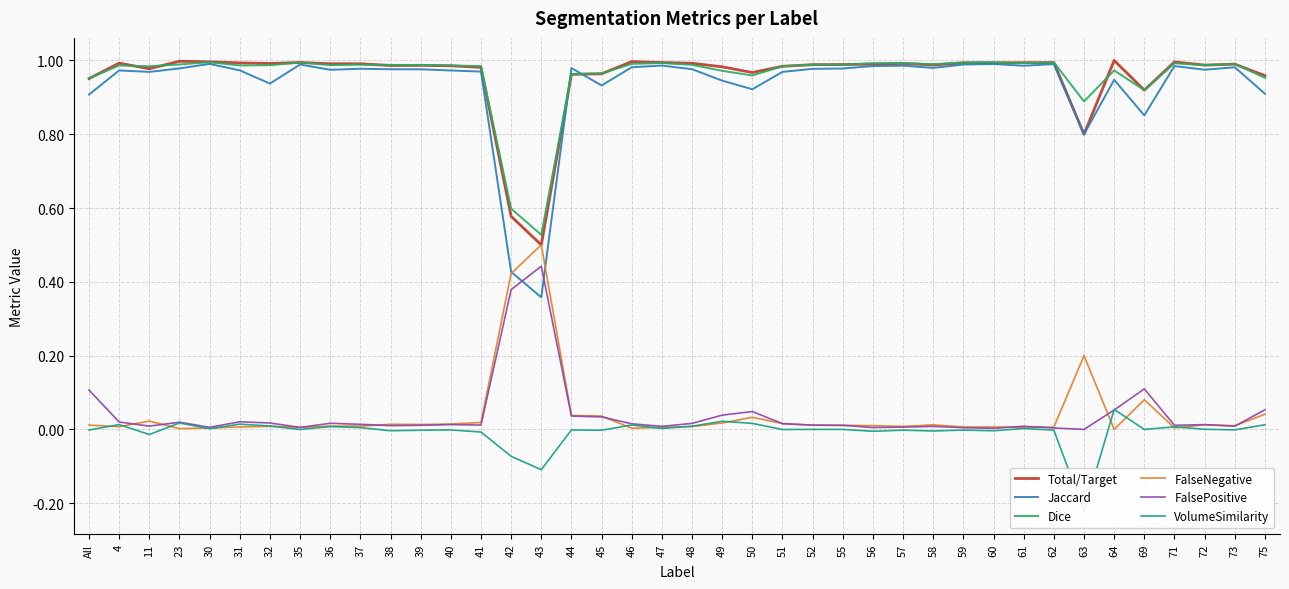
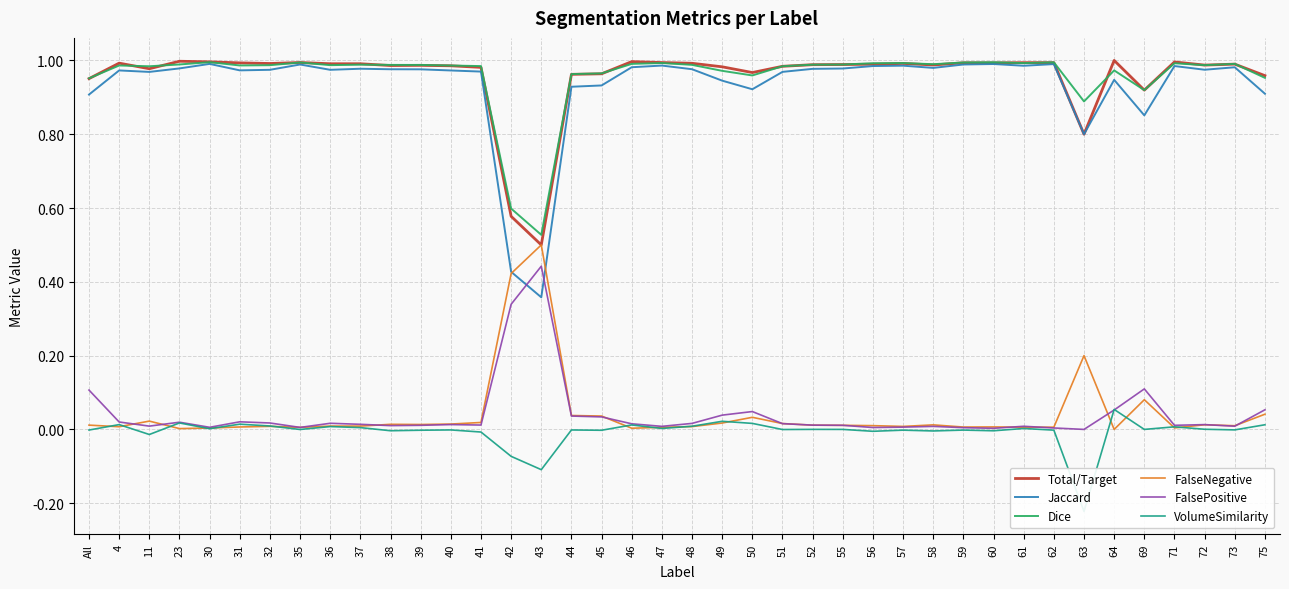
  {
    "Total/Target": {
      "23": 1.00,
      "31": 0.99,
      "42": 0.58,
      "49": 0.98,
      "50": 0.97,
      "64": 1.00
    },
    "Jaccard": {
      "All": 0.91,
      "4": 0.97,
      "11": 0.97,
      "23": 0.98,
      "31": 0.97,
-     "32": 0.94,
+     "32": 0.97,
      "36": 0.97,
      "37": 0.98,
      "38": 0.98,
      "39": 0.98,
      "40": 0.97,
      "41": 0.97,
      "43": 0.36,
-     "44": 0.98,
+     "44": 0.93,
      "45": 0.93,
      "46": 0.98,
      "47": 0.99,
      "48": 0.98,
      "49": 0.95,
      "50": 0.92,
      "51": 0.97,
      "52": 0.98,
      "55": 0.98,
      "58": 0.98,
      "61": 0.99,
      "64": 0.95,
      "69": 0.85,
      "71": 0.98,
      "72": 0.97,
      "73": 0.98,
      "75": 0.91
    },
    "FalseNegative": {
      "All": 0.01,
      "11": 0.02,
      "23": 0.00,
      "31": 0.01,
      "41": 0.02,
      "46": 0.00,
      "50": 0.03,
      "63": 0.20,
      "64": 0.00,
      "69": 0.08,
      "75": 0.04
    },
    "FalsePositive": {
      "All": 0.11,
      "4": 0.02,
      "11": 0.01,
      "32": 0.02,
      "36": 0.02,
      "41": 0.01,
-     "42": 0.38,
+     "42": 0.34,
      "43": 0.44,
      "48": 0.02,
      "49": 0.04,
      "50": 0.05,
      "63": 0.00,
      "69": 0.11,
      "75": 0.05
    }
  }
